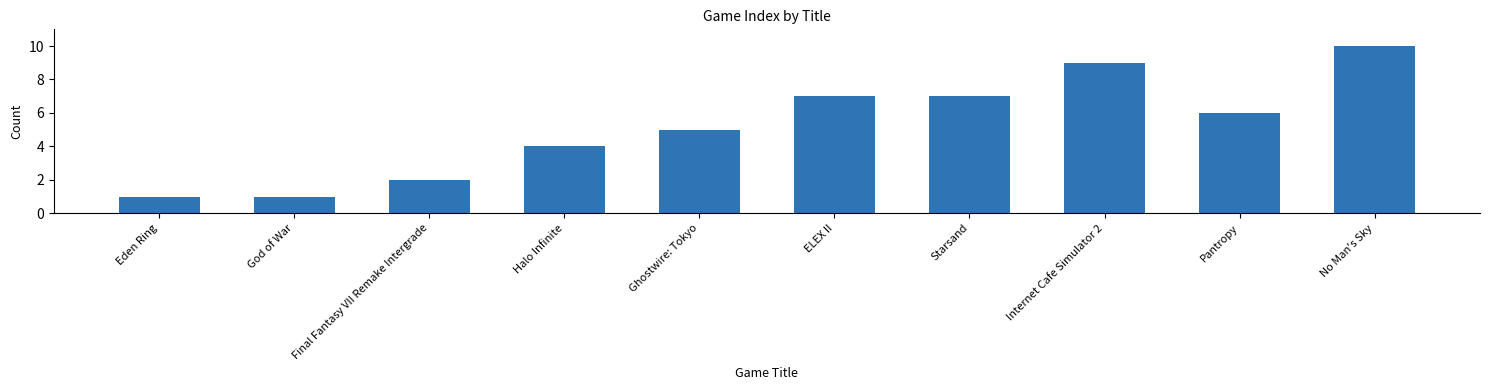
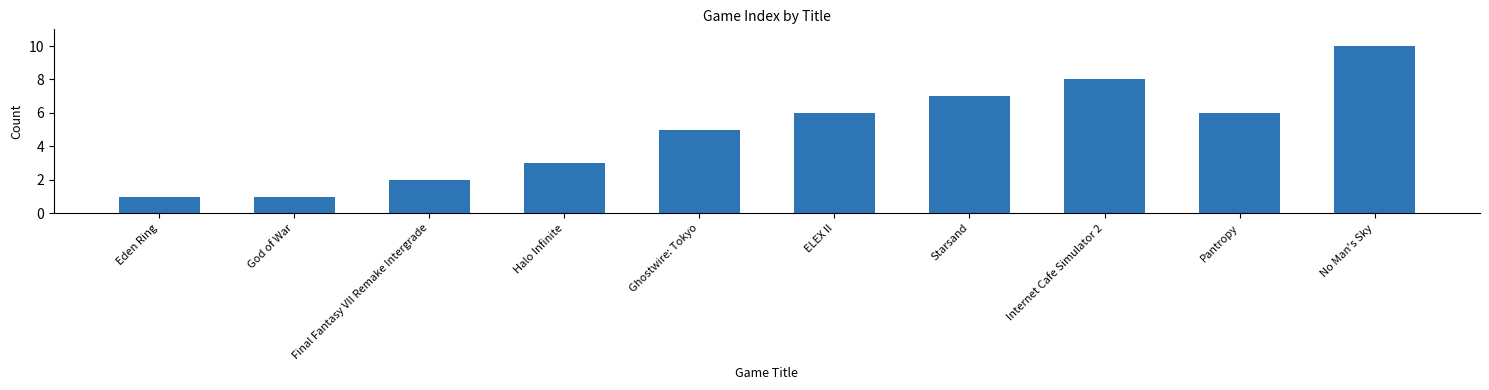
  {
    "Eden Ring": 1,
    "God of War": 1,
    "Final Fantasy VII Remake Intergrade": 2,
-   "Halo Infinite": 4,
+   "Halo Infinite": 3,
    "Ghostwire: Tokyo": 5,
-   "ELEX II": 7,
+   "ELEX II": 6,
    "Starsand": 7,
-   "Internet Cafe Simulator 2": 9,
+   "Internet Cafe Simulator 2": 8,
    "Pantropy": 6,
    "No Man's Sky": 10
  }
